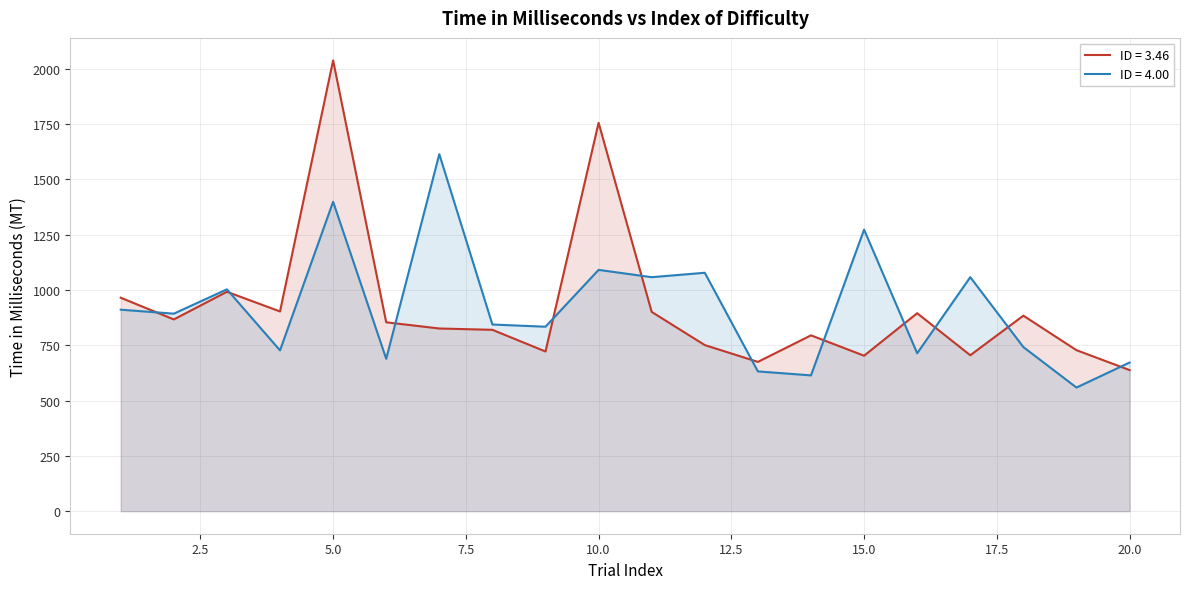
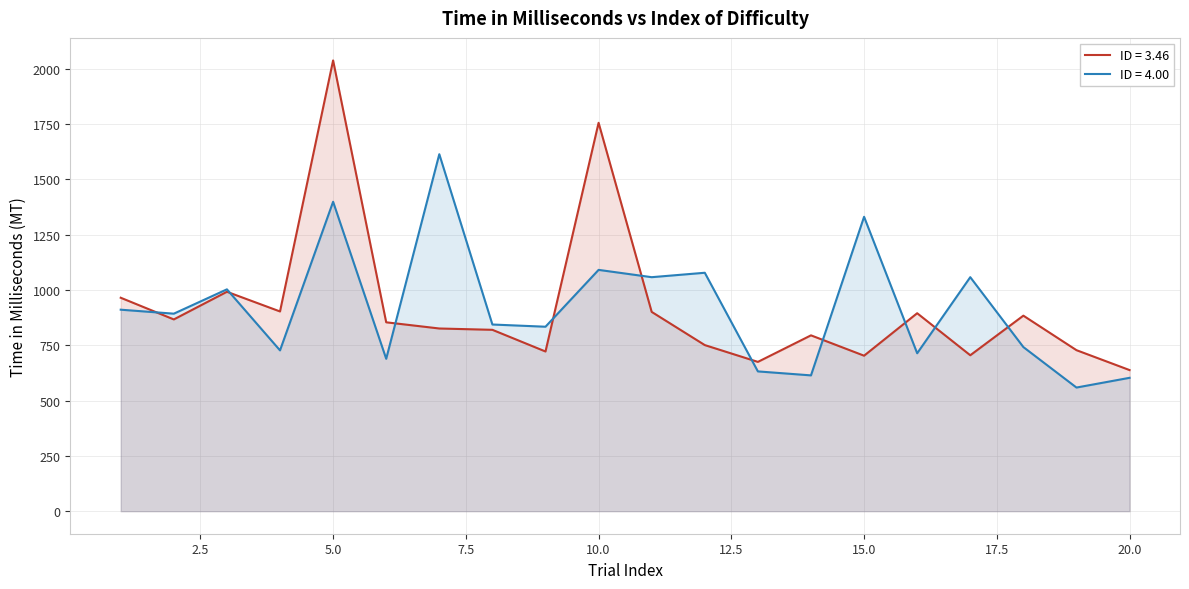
  {
    "ID = 3.46": {
      "5.0": 2040,
      "10.0": 1760,
      "15.0": 700,
      "20.0": 640
    },
    "ID = 4.00": {
      "5.0": 1400,
      "10.0": 1090,
-     "15.0": 1270,
-     "20.0": 670
+     "15.0": 1330,
+     "20.0": 600
    }
  }
